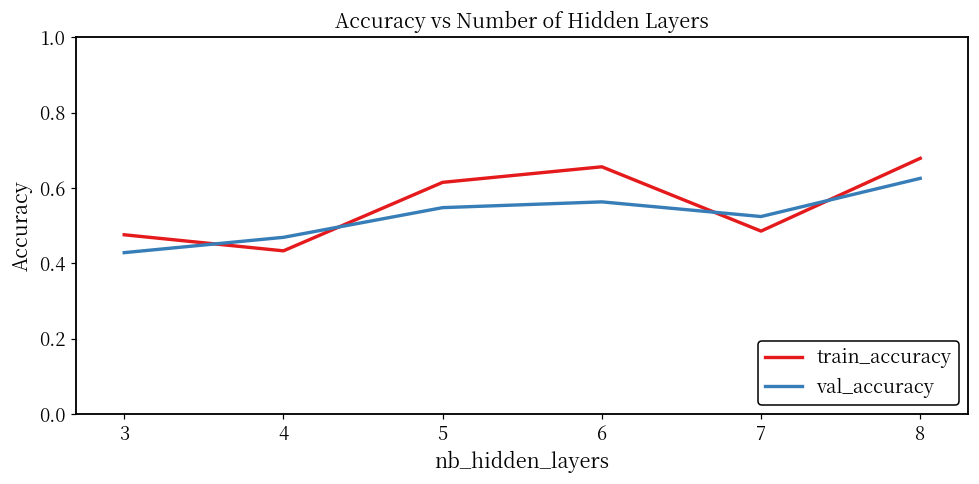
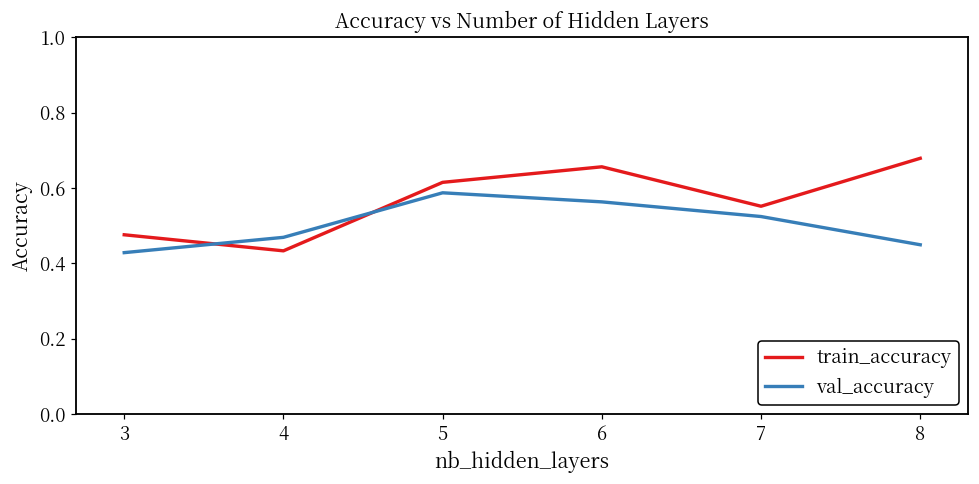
  {
    "train_accuracy": {
      "3": 0.48,
      "4": 0.43,
      "5": 0.62,
      "6": 0.66,
-     "7": 0.49,
+     "7": 0.55,
      "8": 0.68
    },
    "val_accuracy": {
      "3": 0.43,
      "4": 0.47,
-     "5": 0.55,
+     "5": 0.59,
      "6": 0.56,
      "7": 0.52,
-     "8": 0.63
+     "8": 0.45
    }
  }
